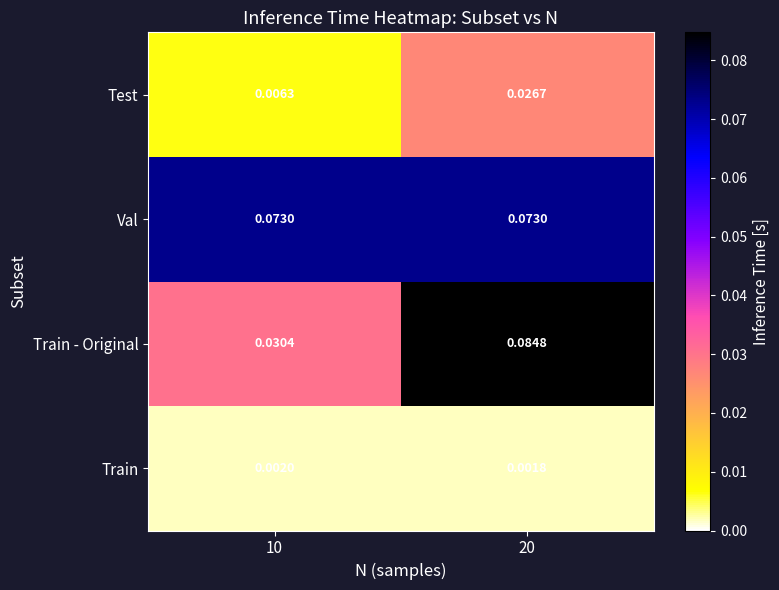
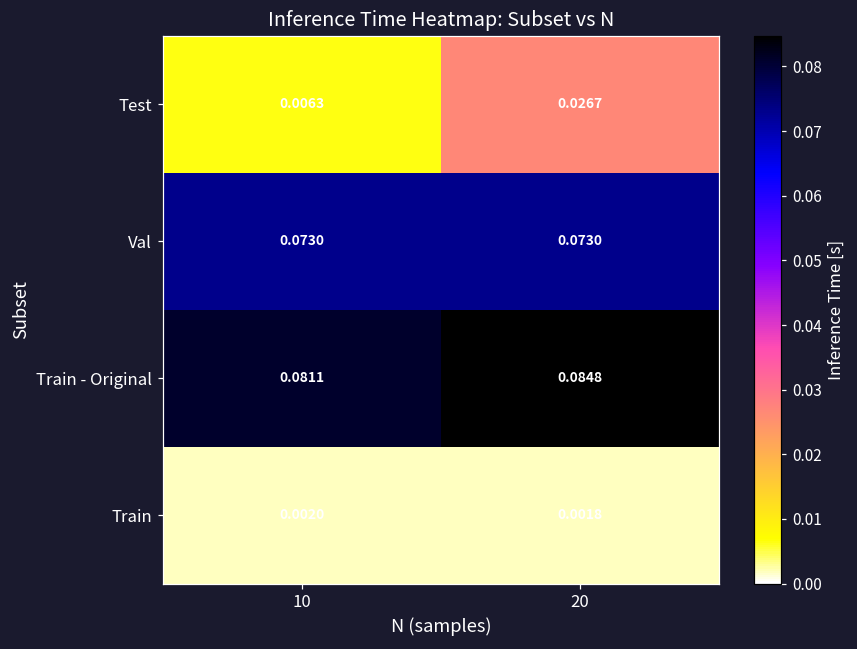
  {
    "Test": {
      "10": 0.0063,
      "20": 0.0267
    },
    "Val": {
      "10": 0.0730,
      "20": 0.0730
    },
    "Train - Original": {
-     "10": 0.0304,
+     "10": 0.0811,
      "20": 0.0848
    },
    "Train": {
      "10": 0.0020,
      "20": 0.0018
    }
  }
